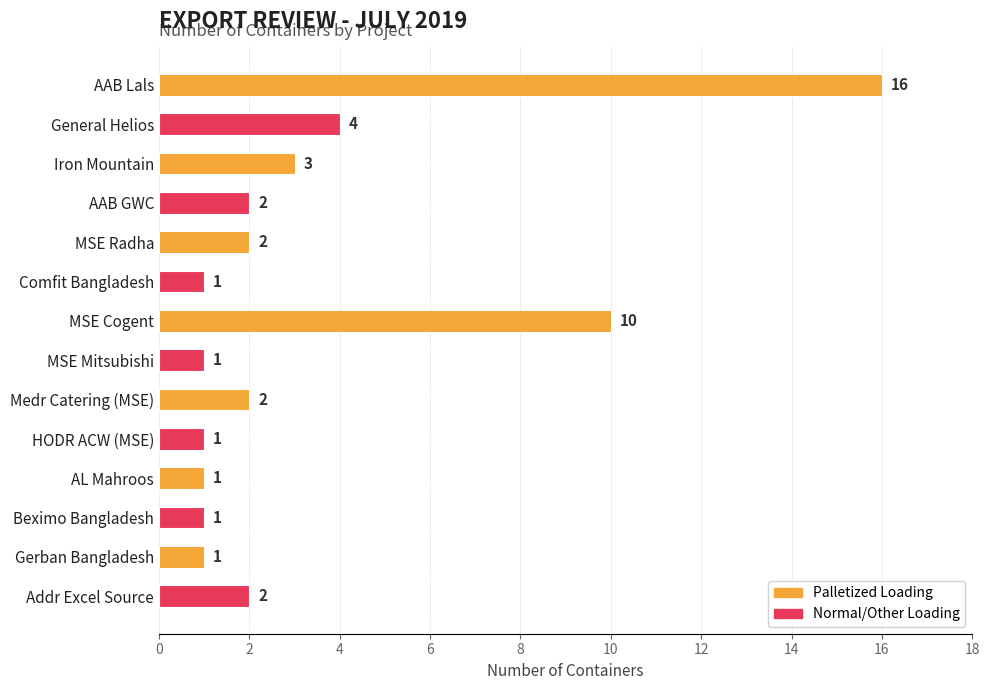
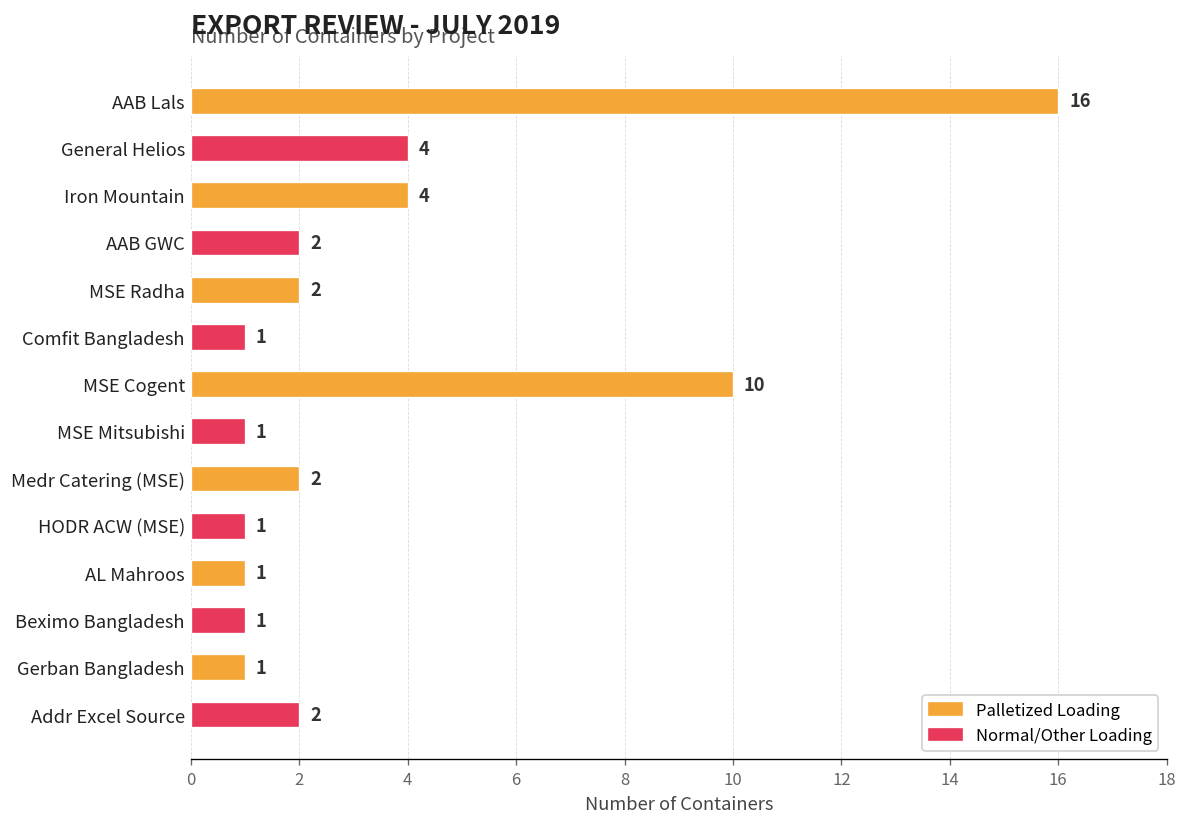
  {
    "AAB Lals": 16,
    "General Helios": 4,
-   "Iron Mountain": 3,
+   "Iron Mountain": 4,
    "AAB GWC": 2,
    "MSE Radha": 2,
    "Comfit Bangladesh": 1,
    "MSE Cogent": 10,
    "MSE Mitsubishi": 1,
    "Medr Catering (MSE)": 2,
    "HODR ACW (MSE)": 1,
    "AL Mahroos": 1,
    "Beximo Bangladesh": 1,
    "Gerban Bangladesh": 1,
    "Addr Excel Source": 2
  }
